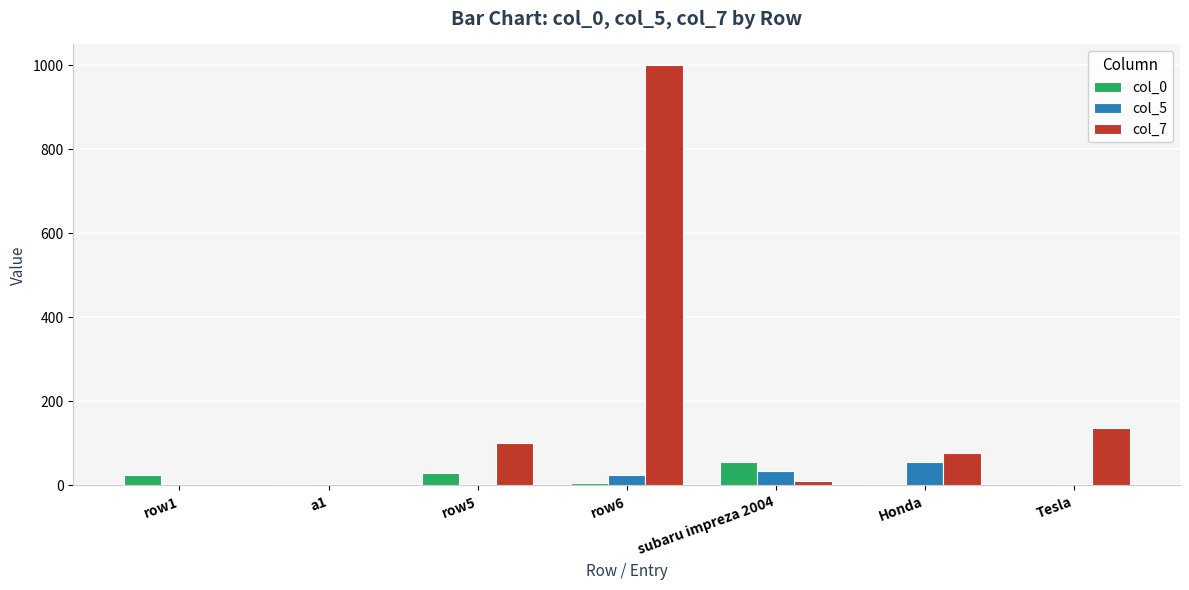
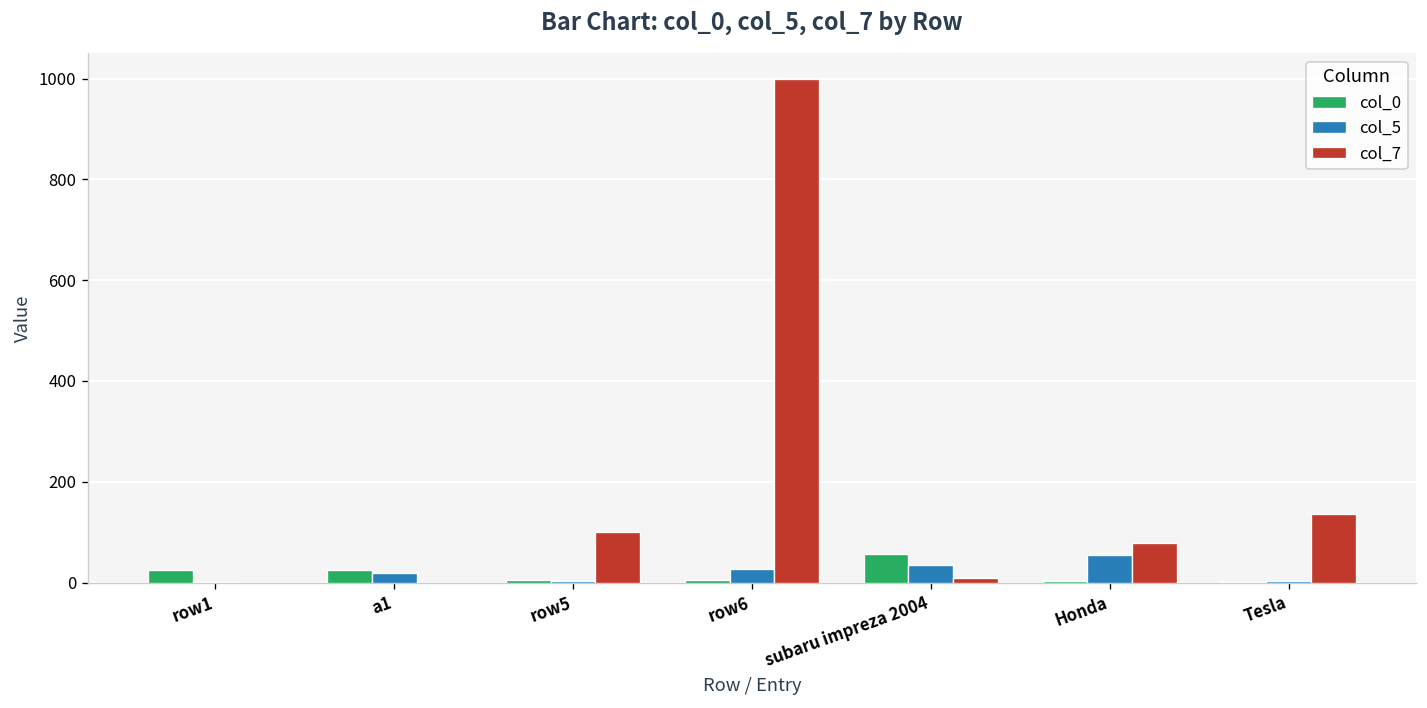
  {
    "col_0": {
      "row1": 20,
-     "a1": 0,
-     "row5": 30,
+     "a1": 20,
+     "row5": 10,
      "row6": 10,
      "subaru impreza 2004": 60
    },
    "col_5": {
-     "a1": 0,
+     "a1": 20,
      "row6": 30,
      "subaru impreza 2004": 40,
      "Honda": 60
    },
    "col_7": {
      "row1": 0,
      "a1": 0,
      "row5": 100,
      "row6": 1000,
      "subaru impreza 2004": 10,
      "Honda": 80,
      "Tesla": 140
    }
  }
